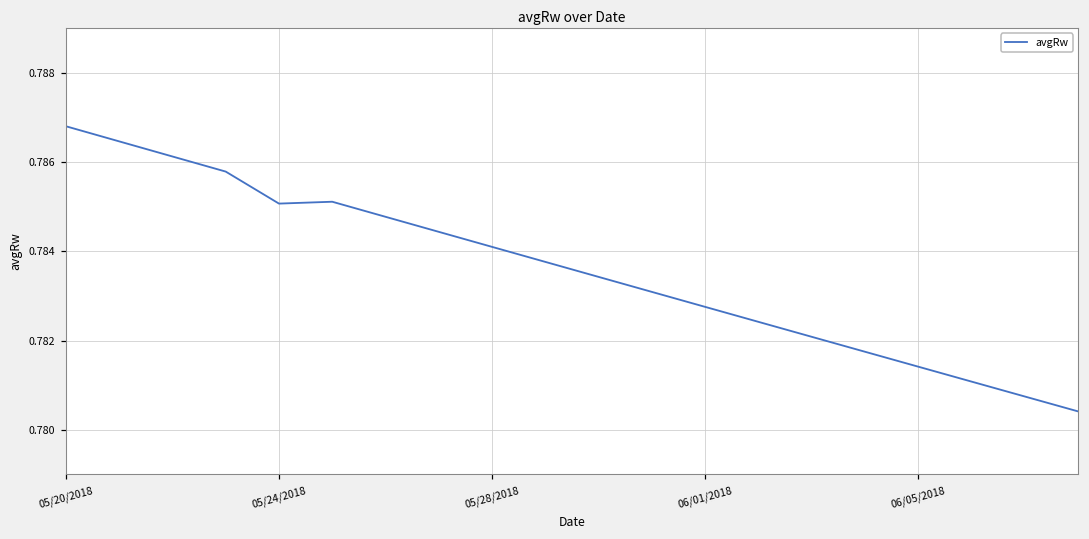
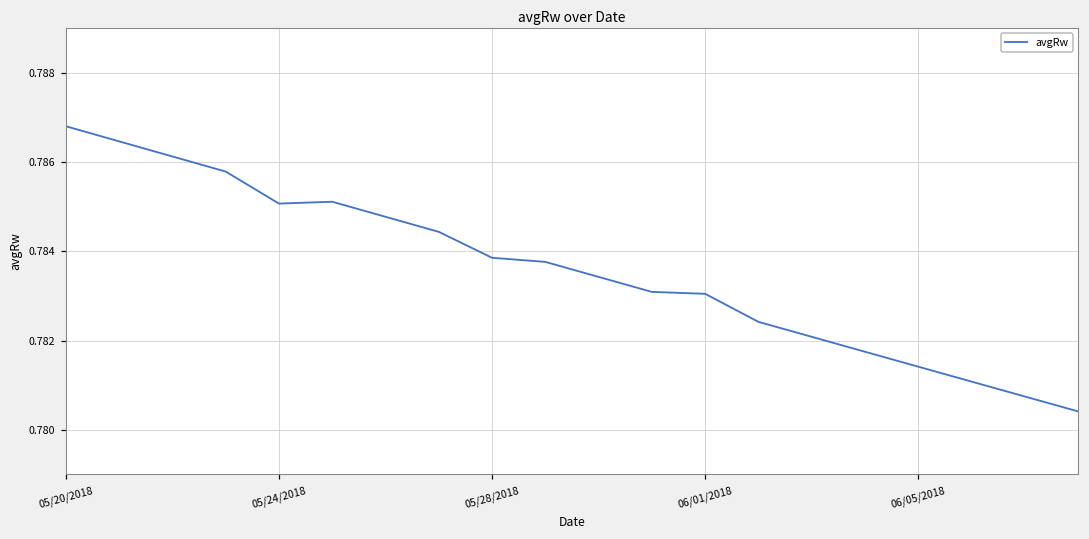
  {
    "05/20/2018": 0.7868,
    "05/24/2018": 0.7851,
-   "05/28/2018": 0.7841,
-   "06/01/2018": 0.7828,
+   "05/28/2018": 0.7839,
+   "06/01/2018": 0.7830,
    "06/05/2018": 0.7814
  }
